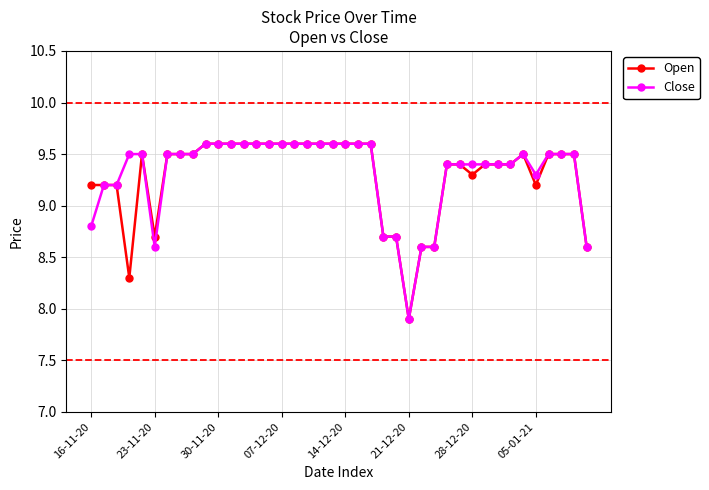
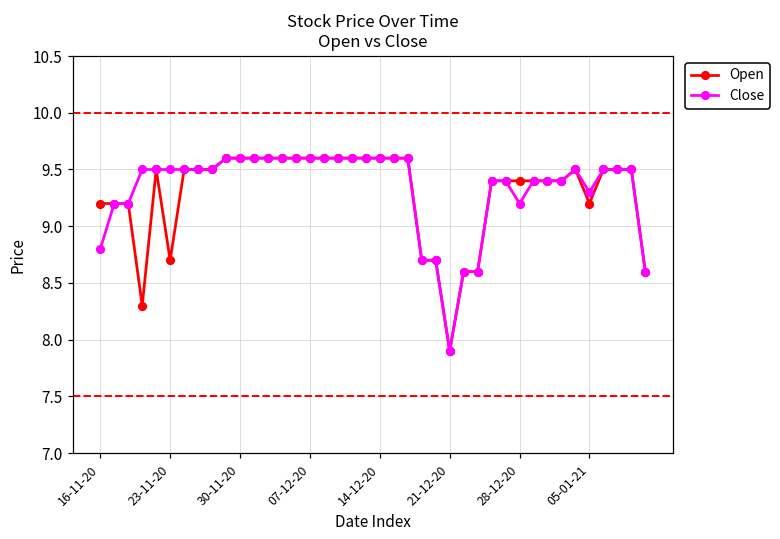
  {
    "Open": {
      "16-11-20": 9.2,
      "23-11-20": 8.7,
-     "28-12-20": 9.3,
+     "28-12-20": 9.4,
      "05-01-21": 9.2
    },
    "Close": {
      "16-11-20": 8.8,
-     "23-11-20": 8.6,
-     "28-12-20": 9.4,
+     "23-11-20": 9.5,
+     "28-12-20": 9.2,
      "05-01-21": 9.3
    }
  }
